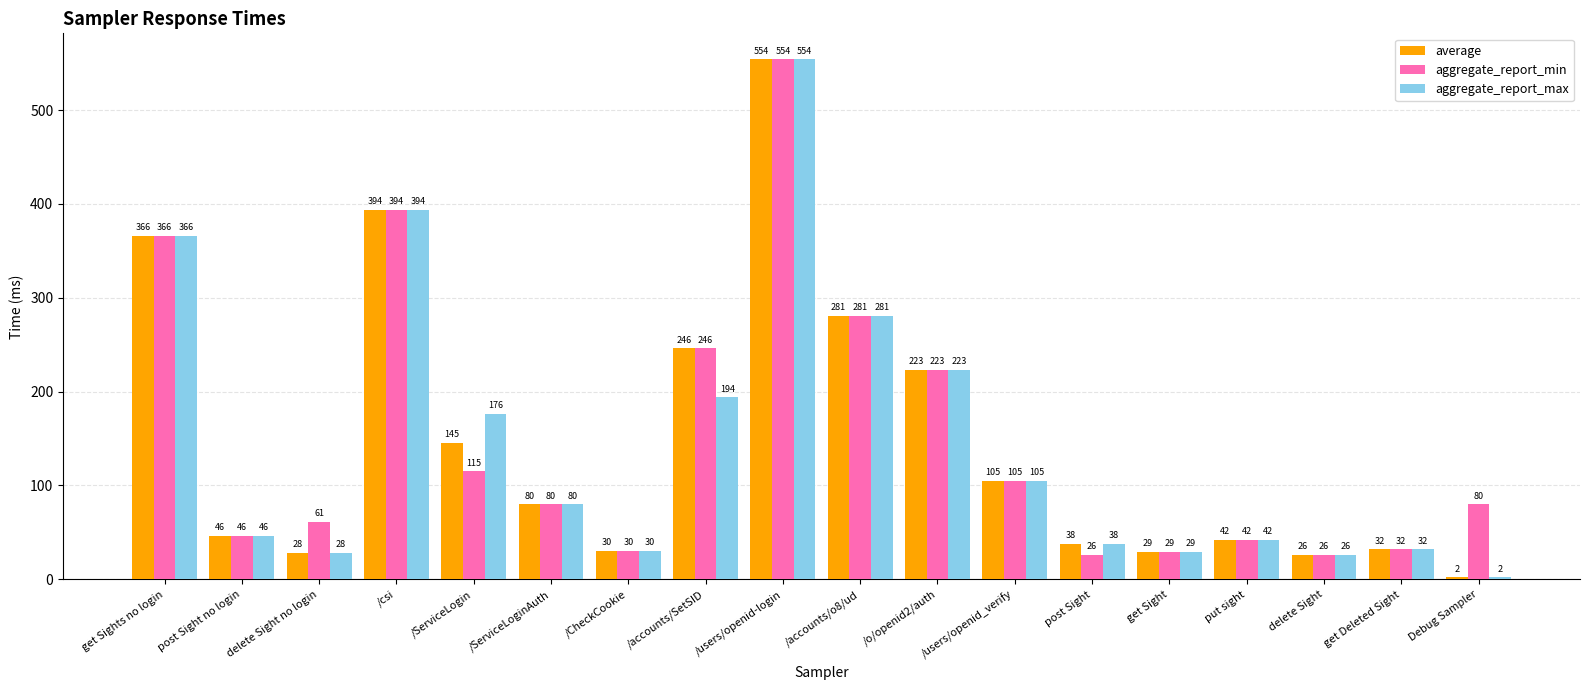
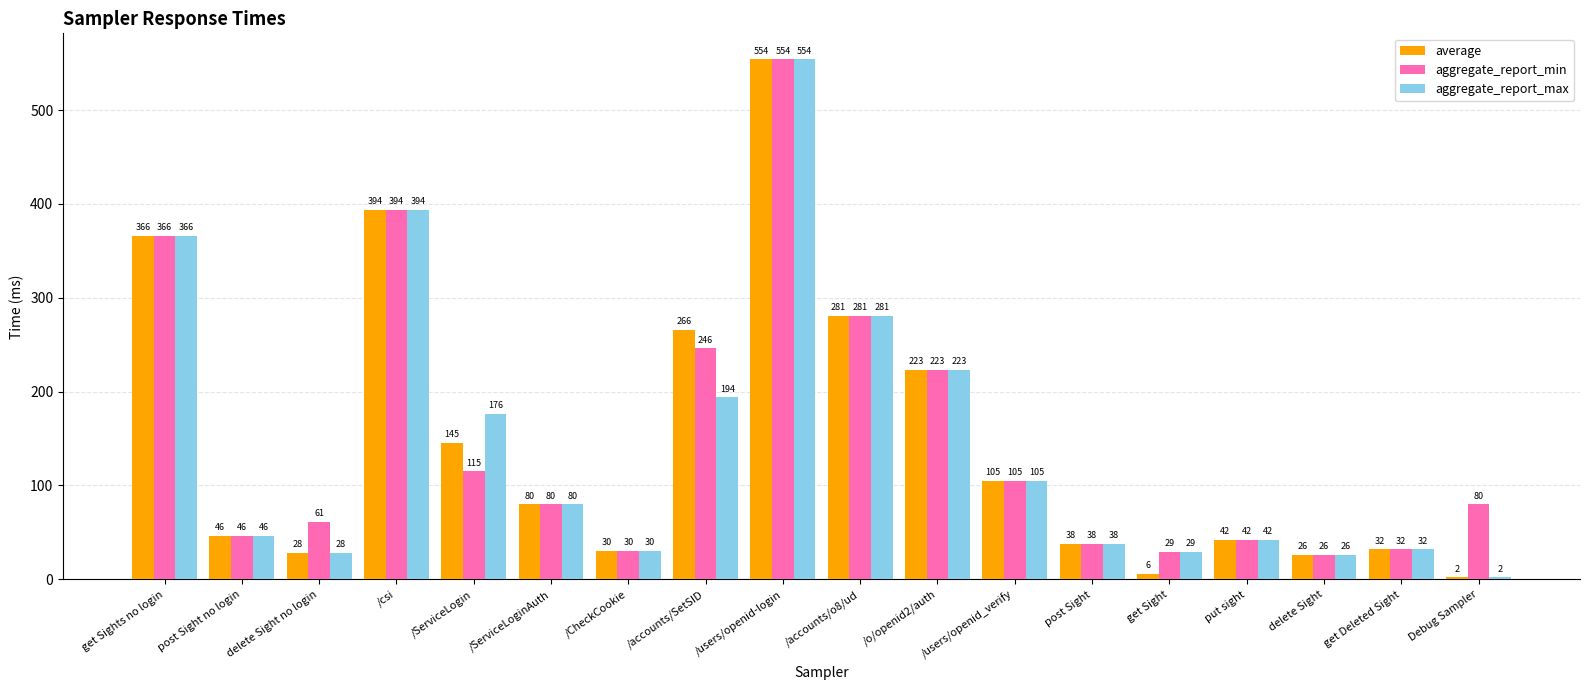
  {
    "average": {
      "get Sights no login": 366,
      "post Sight no login": 46,
      "delete Sight no login": 28,
      "/csi": 394,
      "/ServiceLogin": 145,
      "/ServiceLoginAuth": 80,
      "/CheckCookie": 30,
-     "/accounts/SetSID": 246,
+     "/accounts/SetSID": 266,
      "/users/openid-login": 554,
      "/accounts/o8/ud": 281,
      "/o/openid2/auth": 223,
      "/users/openid_verify": 105,
      "post Sight": 38,
-     "get Sight": 29,
+     "get Sight": 6,
      "put sight": 42,
      "delete Sight": 26,
      "get Deleted Sight": 32,
      "Debug Sampler": 2
    },
    "aggregate_report_min": {
      "get Sights no login": 366,
      "post Sight no login": 46,
      "delete Sight no login": 61,
      "/csi": 394,
      "/ServiceLogin": 115,
      "/ServiceLoginAuth": 80,
      "/CheckCookie": 30,
      "/accounts/SetSID": 246,
      "/users/openid-login": 554,
      "/accounts/o8/ud": 281,
      "/o/openid2/auth": 223,
      "/users/openid_verify": 105,
-     "post Sight": 26,
+     "post Sight": 38,
      "get Sight": 29,
      "put sight": 42,
      "delete Sight": 26,
      "get Deleted Sight": 32,
      "Debug Sampler": 80
    },
    "aggregate_report_max": {
      "get Sights no login": 366,
      "post Sight no login": 46,
      "delete Sight no login": 28,
      "/csi": 394,
      "/ServiceLogin": 176,
      "/ServiceLoginAuth": 80,
      "/CheckCookie": 30,
      "/accounts/SetSID": 194,
      "/users/openid-login": 554,
      "/accounts/o8/ud": 281,
      "/o/openid2/auth": 223,
      "/users/openid_verify": 105,
      "post Sight": 38,
      "get Sight": 29,
      "put sight": 42,
      "delete Sight": 26,
      "get Deleted Sight": 32,
      "Debug Sampler": 2
    }
  }
